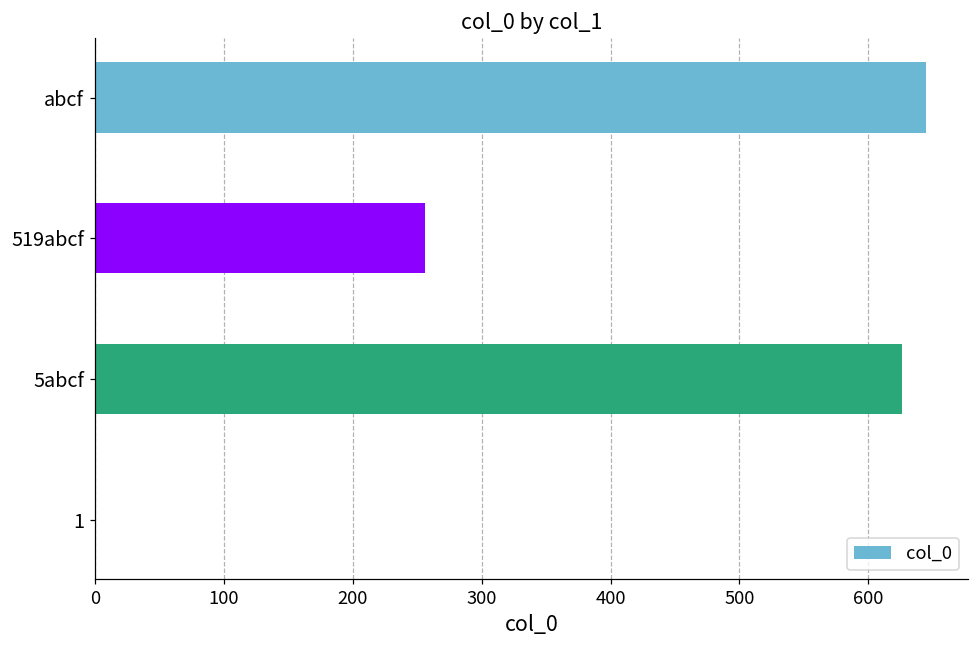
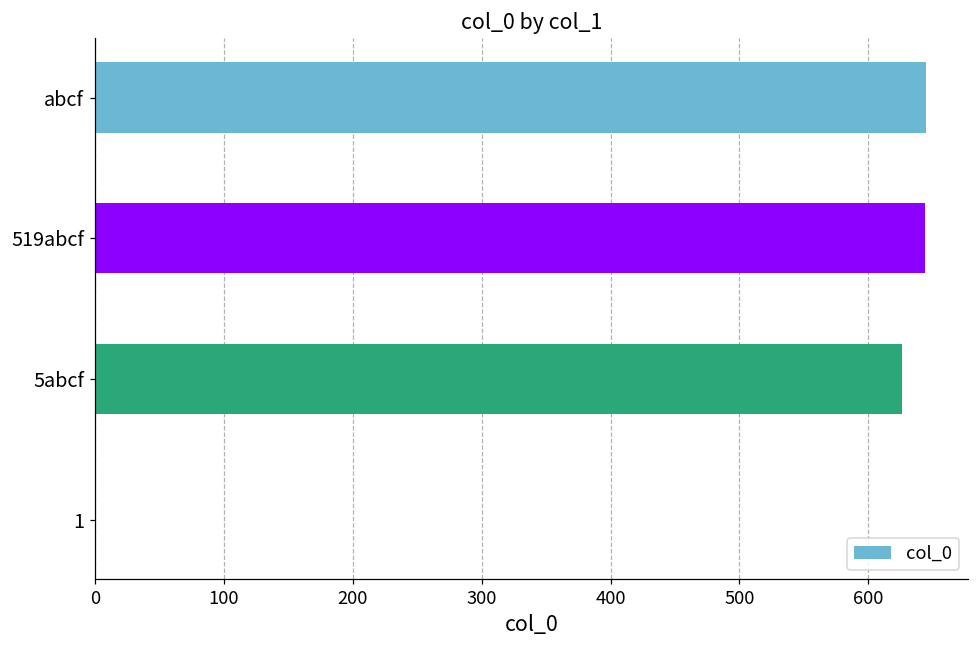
  {
    "abcf": 645,
-   "519abcf": 256,
+   "519abcf": 644,
    "5abcf": 626,
    "1": 0
  }
